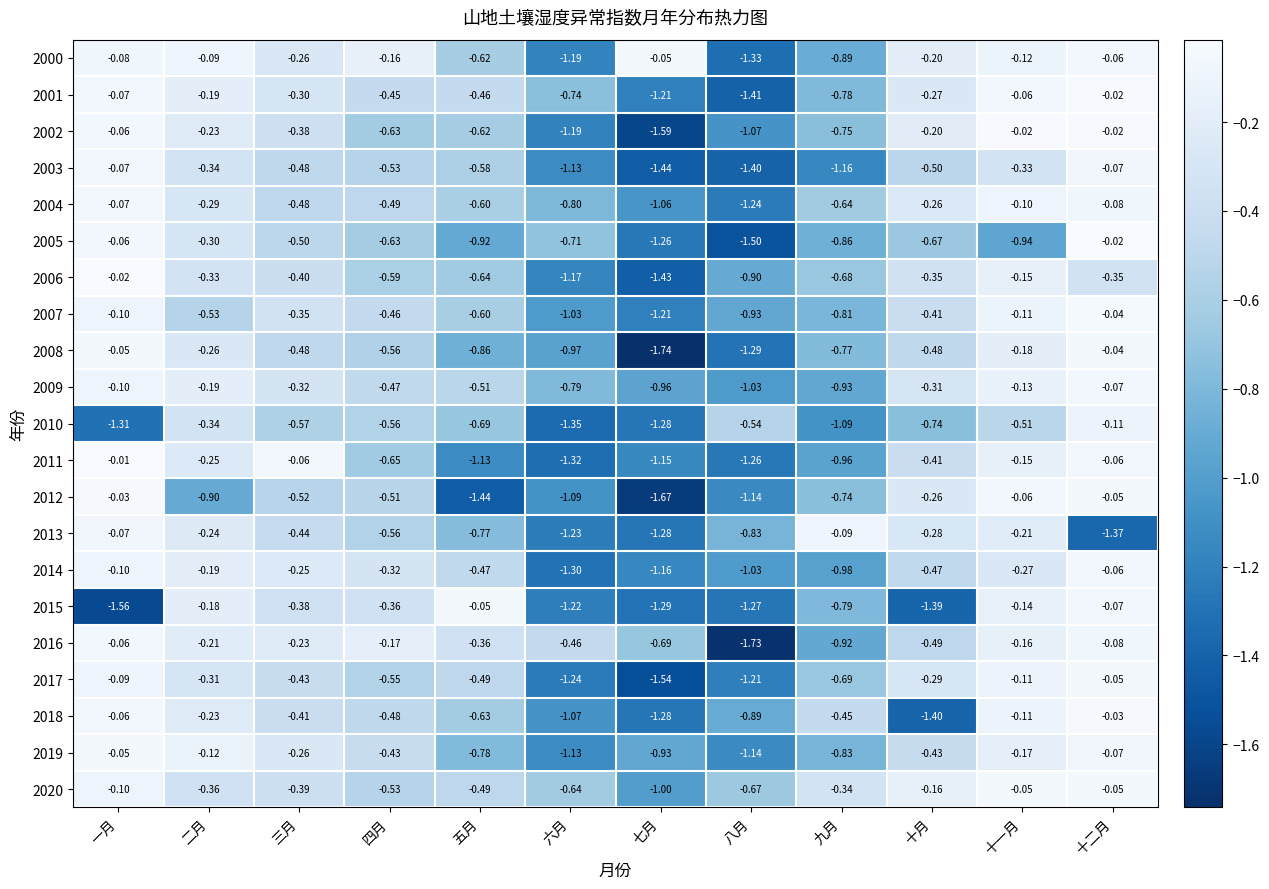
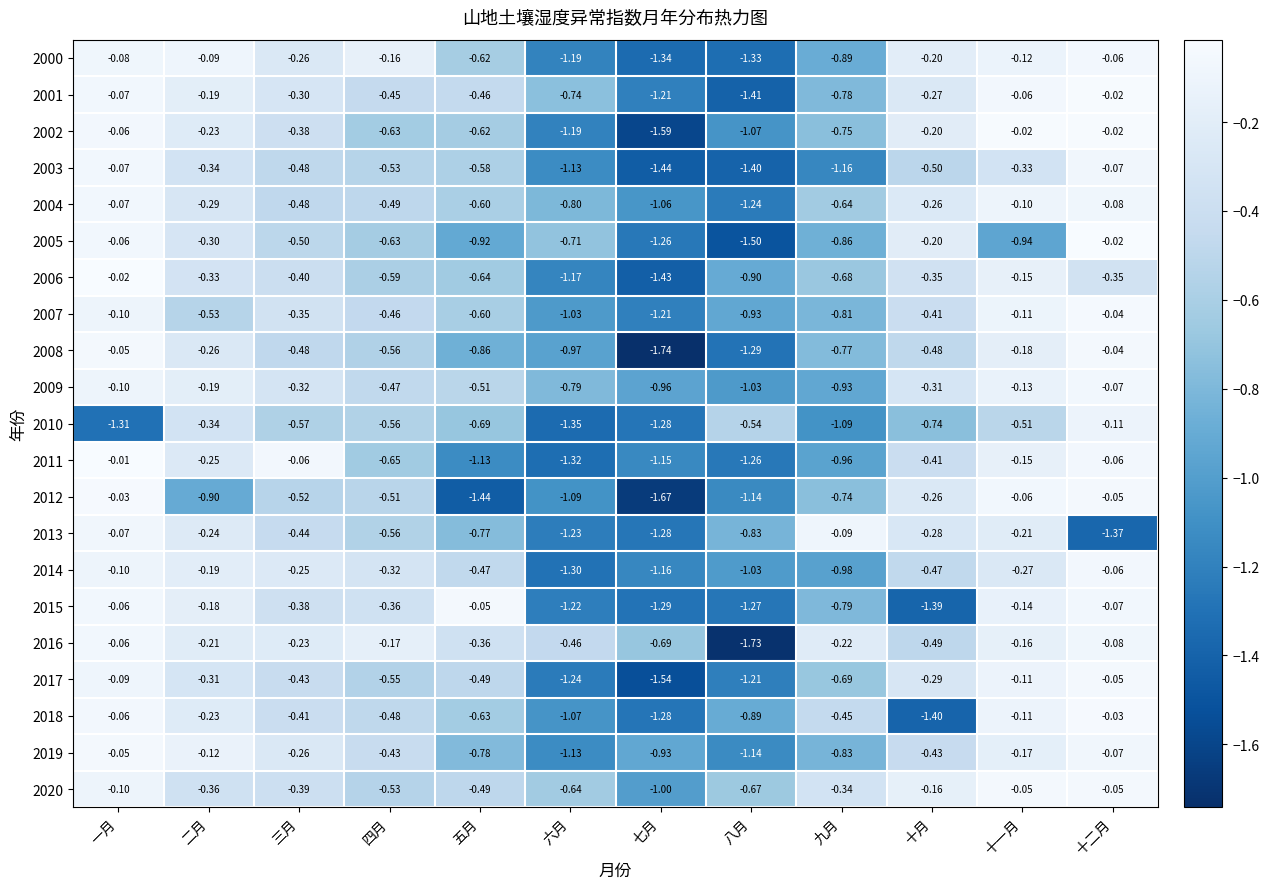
  {
    "2000": {
      "一月": -0.08,
      "二月": -0.09,
      "三月": -0.26,
      "四月": -0.16,
      "五月": -0.62,
      "六月": -1.19,
-     "七月": -0.05,
+     "七月": -1.34,
      "八月": -1.33,
      "九月": -0.89,
      "十月": -0.20,
      "十一月": -0.12,
      "十二月": -0.06
    },
    "2005": {
      "一月": -0.06,
      "二月": -0.30,
      "三月": -0.50,
      "四月": -0.63,
      "五月": -0.92,
      "六月": -0.71,
      "七月": -1.26,
      "八月": -1.50,
      "九月": -0.86,
-     "十月": -0.67,
+     "十月": -0.20,
      "十一月": -0.94,
      "十二月": -0.02
    },
    "2015": {
-     "一月": -1.56,
+     "一月": -0.06,
      "二月": -0.18,
      "三月": -0.38,
      "四月": -0.36,
      "五月": -0.05,
      "六月": -1.22,
      "七月": -1.29,
      "八月": -1.27,
      "九月": -0.79,
      "十月": -1.39,
      "十一月": -0.14,
      "十二月": -0.07
    },
    "2016": {
      "一月": -0.06,
      "二月": -0.21,
      "三月": -0.23,
      "四月": -0.17,
      "五月": -0.36,
      "六月": -0.46,
      "七月": -0.69,
      "八月": -1.73,
-     "九月": -0.92,
+     "九月": -0.22,
      "十月": -0.49,
      "十一月": -0.16,
      "十二月": -0.08
    }
  }
